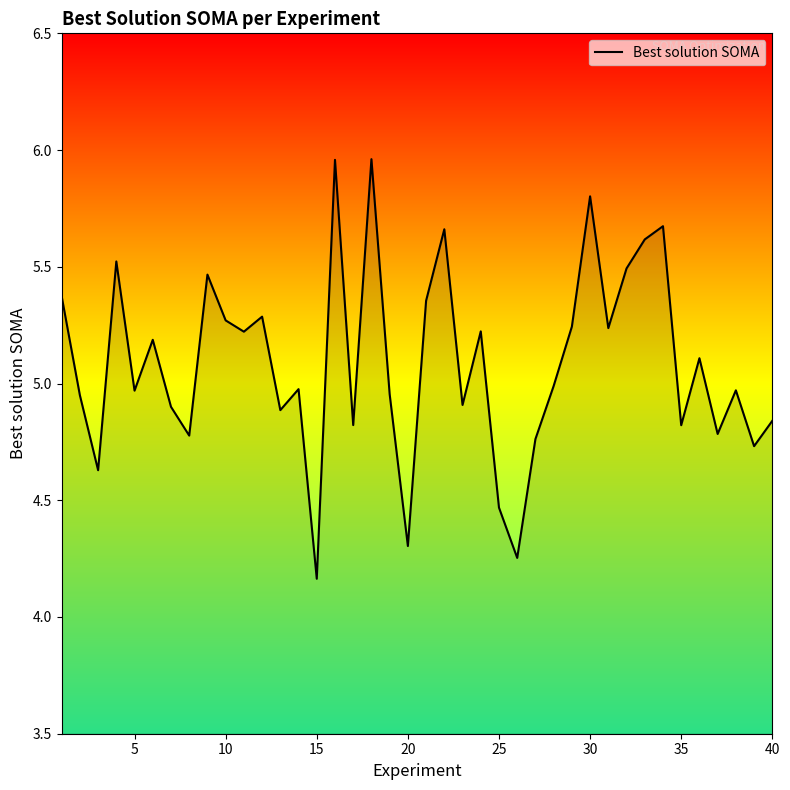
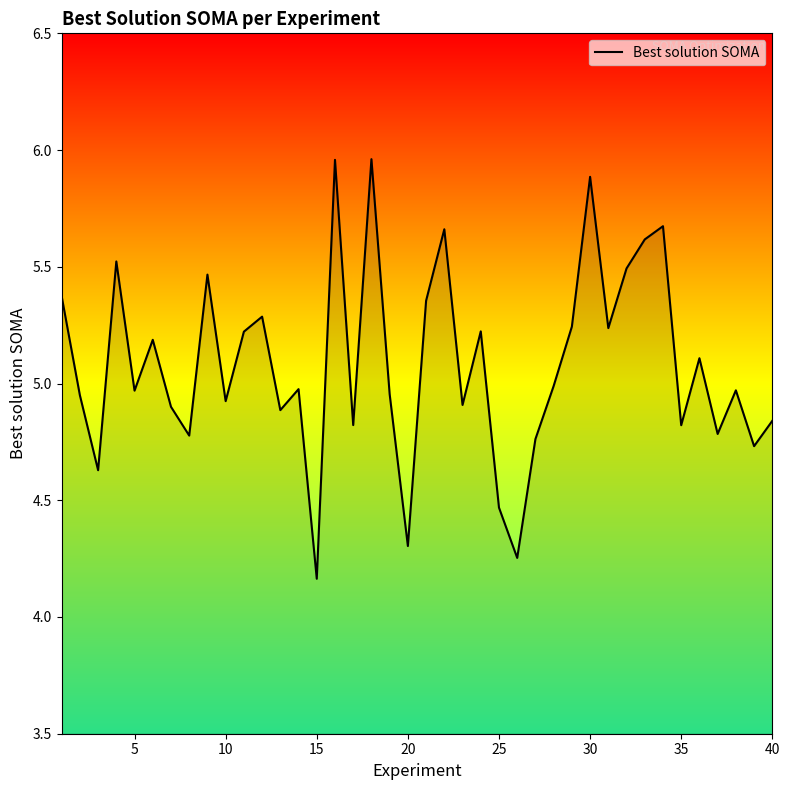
  {
    "5": 4.97,
-   "10": 5.27,
+   "10": 4.92,
    "15": 4.16,
    "20": 4.30,
    "25": 4.47,
-   "30": 5.80,
+   "30": 5.89,
    "35": 4.82,
    "40": 4.84
  }
